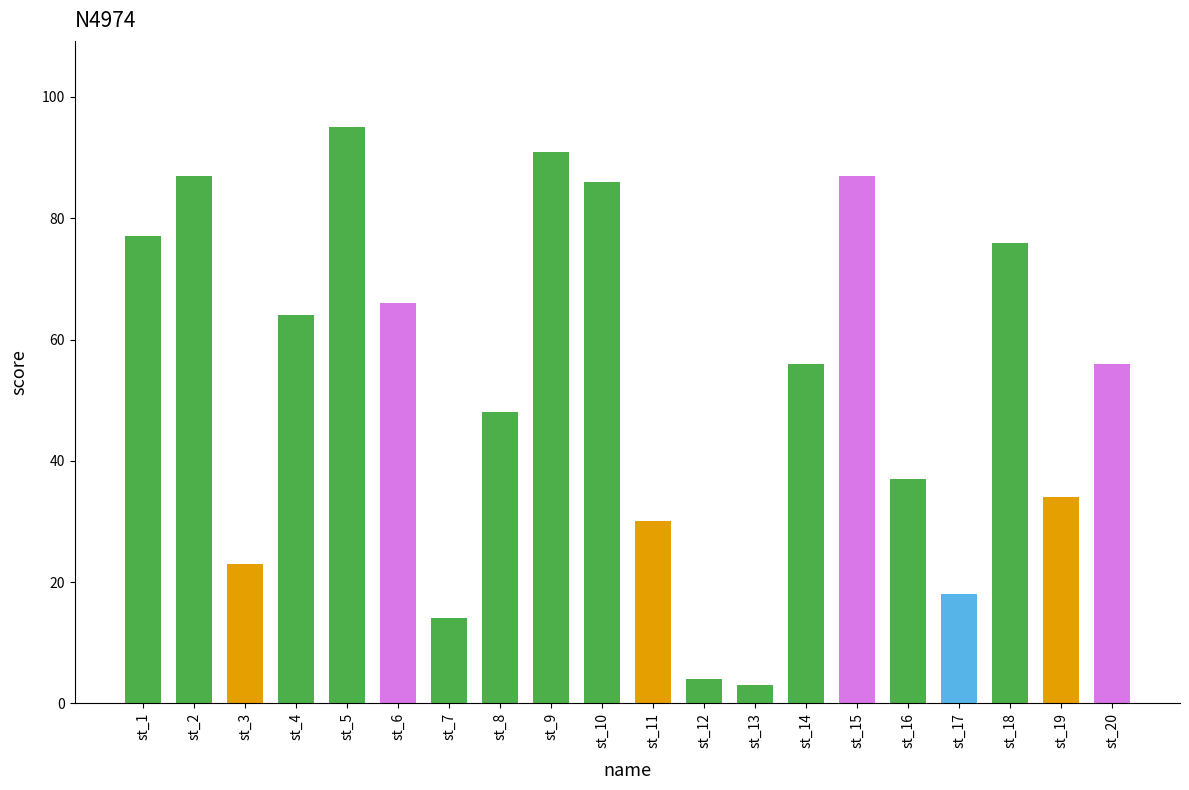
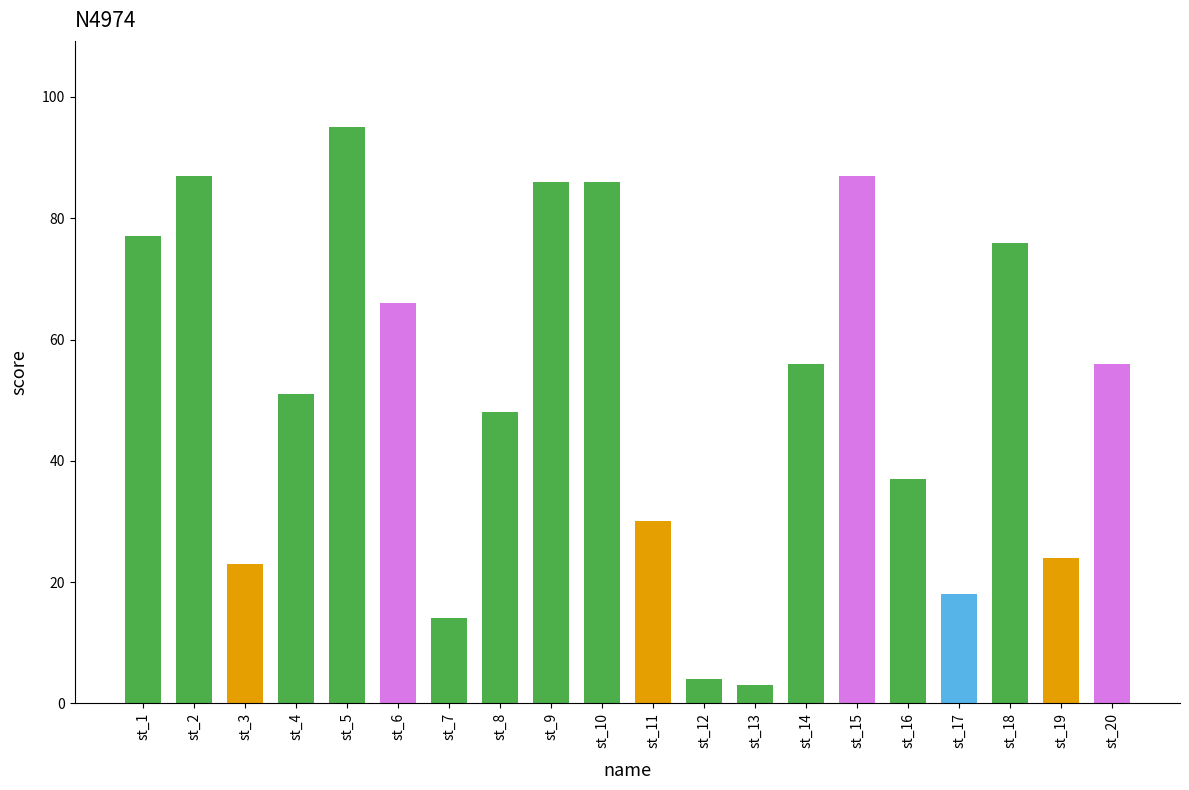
  {
    "st_1": 77,
    "st_2": 87,
    "st_3": 23,
-   "st_4": 64,
+   "st_4": 51,
    "st_5": 95,
    "st_6": 66,
    "st_7": 14,
    "st_8": 48,
-   "st_9": 91,
+   "st_9": 86,
    "st_10": 86,
    "st_11": 30,
    "st_12": 4,
    "st_13": 3,
    "st_14": 56,
    "st_15": 87,
    "st_16": 37,
    "st_17": 18,
    "st_18": 76,
-   "st_19": 34,
+   "st_19": 24,
    "st_20": 56
  }
